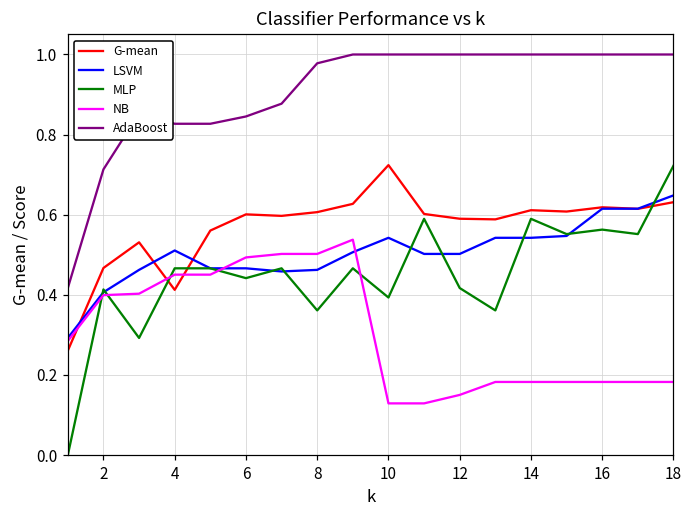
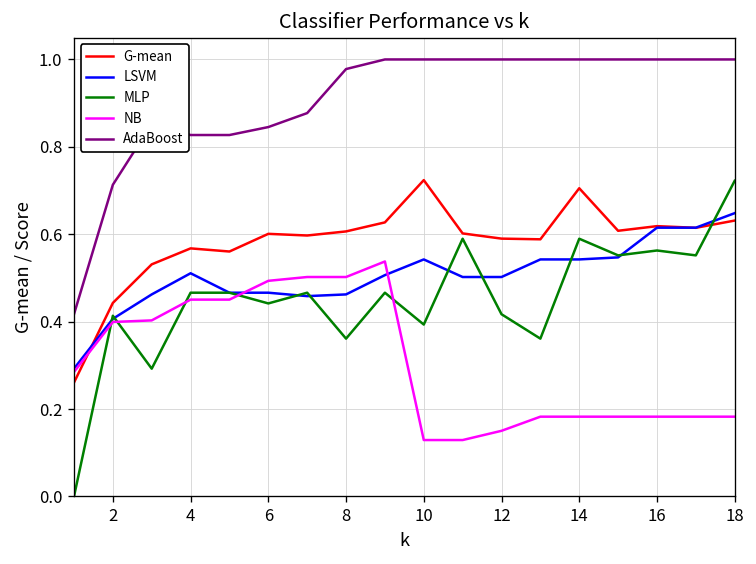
  {
    "G-mean": {
-     "2": 0.47,
-     "4": 0.41,
+     "2": 0.44,
+     "4": 0.57,
      "6": 0.60,
      "8": 0.61,
      "10": 0.72,
      "12": 0.59,
-     "14": 0.61,
+     "14": 0.71,
      "18": 0.63
    },
    "LSVM": {
      "2": 0.41,
      "4": 0.51,
      "6": 0.47,
      "8": 0.46,
      "10": 0.54,
      "12": 0.50,
      "14": 0.54,
      "18": 0.65
    },
    "MLP": {
      "2": 0.41,
      "4": 0.47,
      "6": 0.44,
      "8": 0.36,
      "10": 0.39,
      "12": 0.42,
      "14": 0.59,
      "16": 0.56,
      "18": 0.72
    },
    "NB": {
      "2": 0.40,
      "4": 0.45,
      "6": 0.49,
      "8": 0.50,
      "10": 0.13,
      "12": 0.15,
      "14": 0.18,
      "16": 0.18,
      "18": 0.18
    },
    "AdaBoost": {
      "2": 0.71,
      "4": 0.83,
      "6": 0.85,
      "8": 0.98,
      "10": 1.00,
      "12": 1.00,
      "14": 1.00,
      "16": 1.00,
      "18": 1.00
    }
  }
